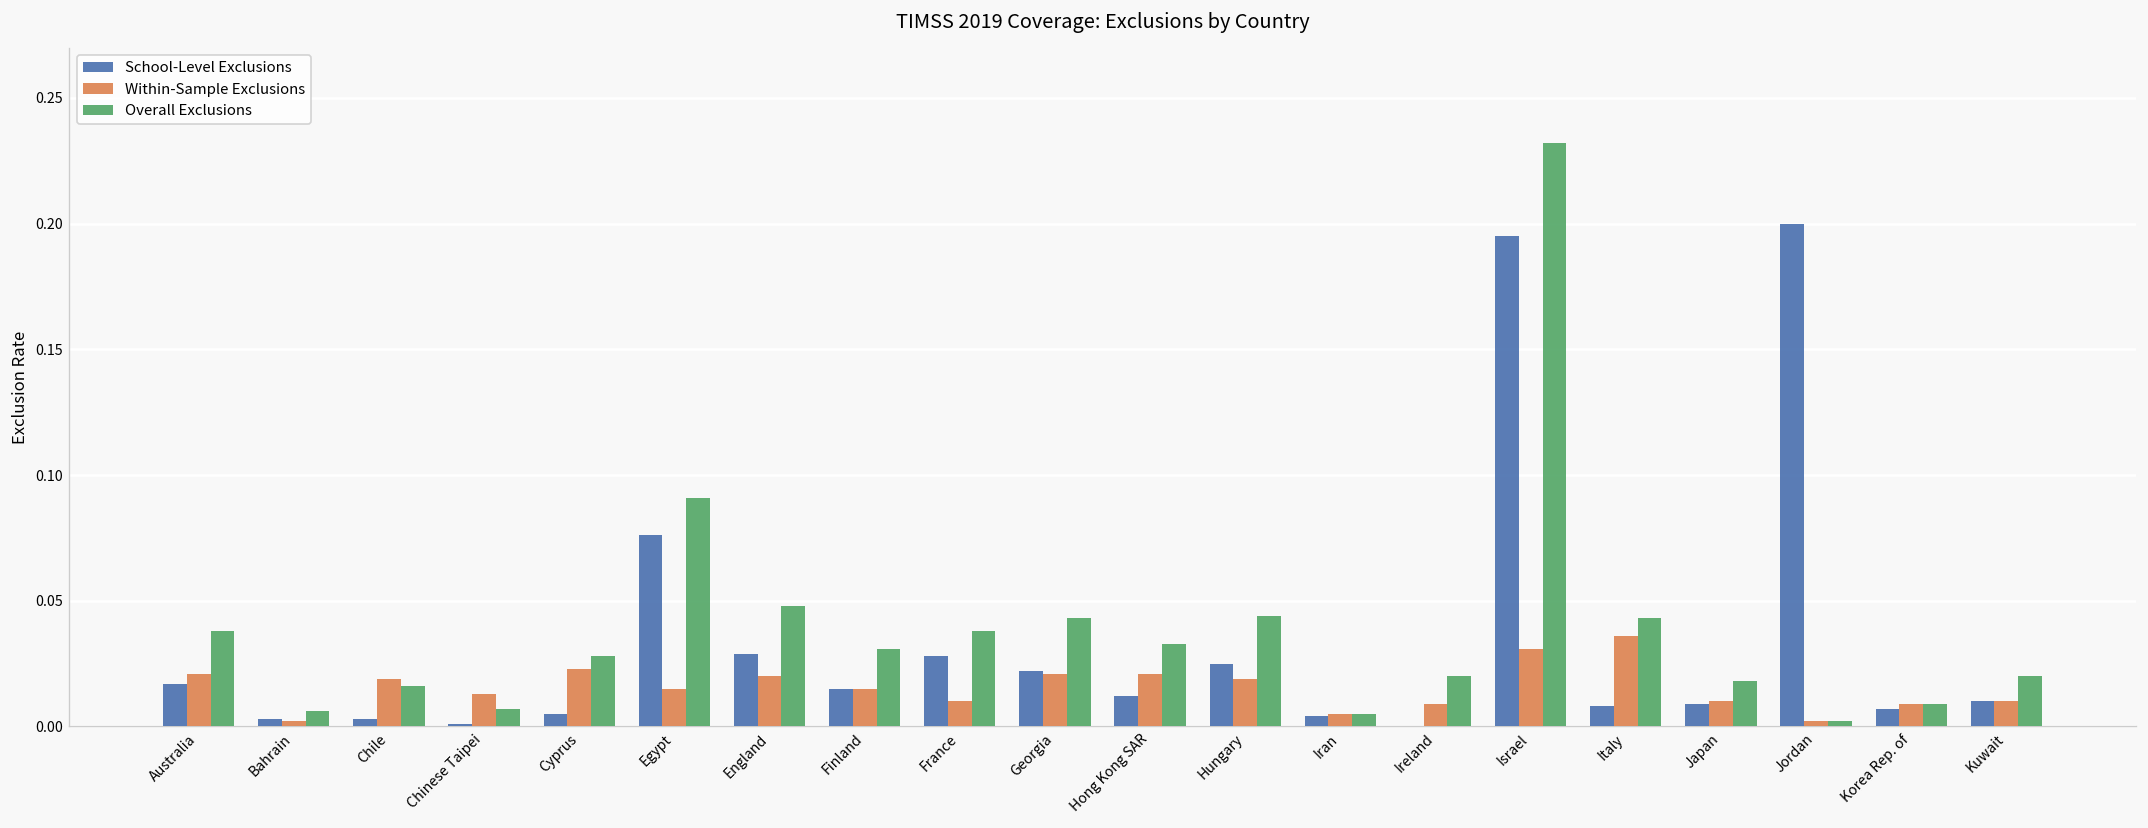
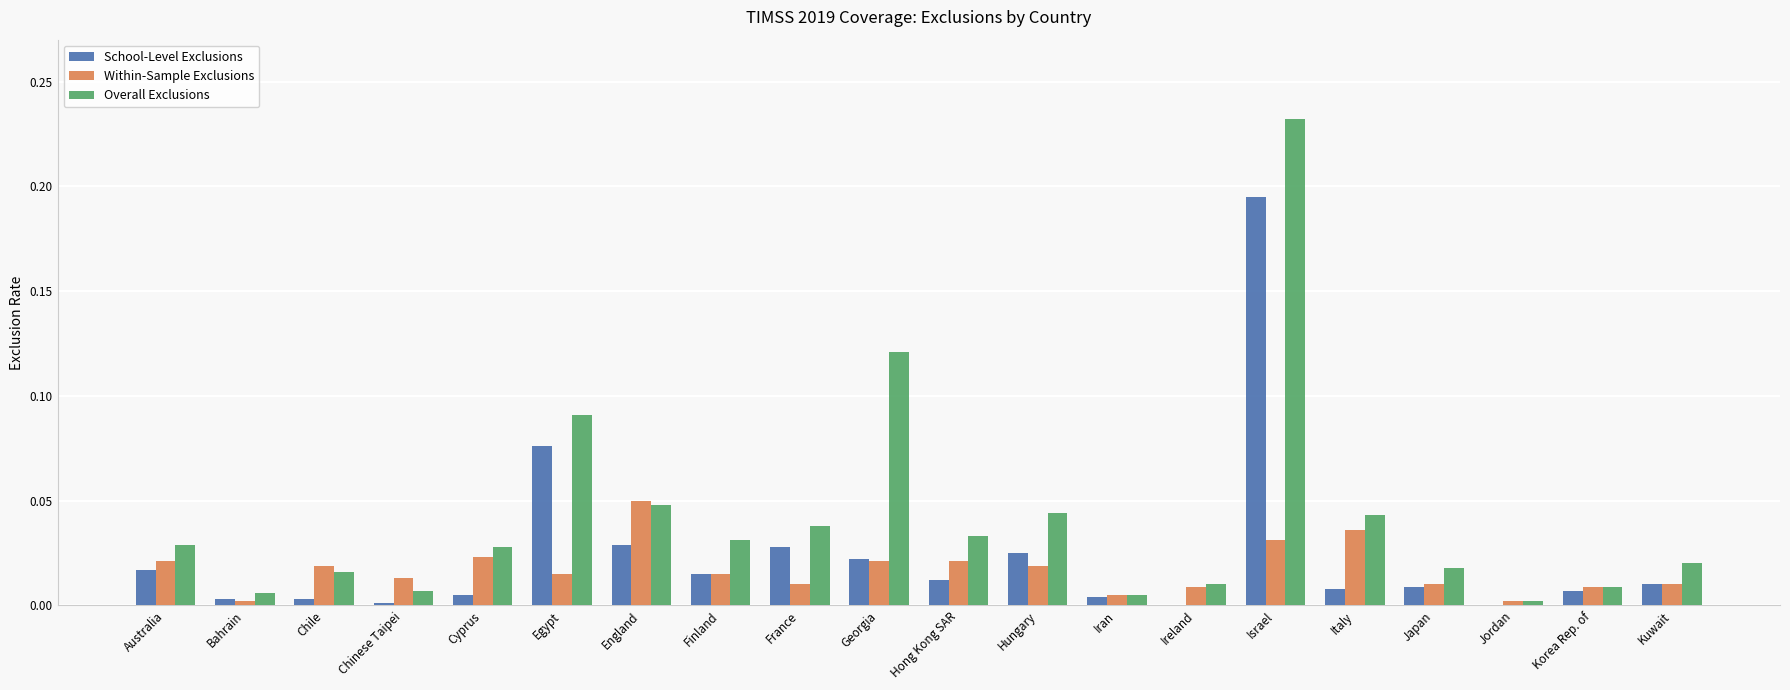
  {
    "School-Level Exclusions": {
      "Australia": 0.017,
      "Bahrain": 0.003,
      "Chile": 0.003,
      "Cyprus": 0.005,
      "Egypt": 0.076,
      "England": 0.029,
      "Finland": 0.015,
      "France": 0.028,
      "Georgia": 0.022,
      "Hong Kong SAR": 0.012,
      "Hungary": 0.025,
      "Iran": 0.004,
      "Ireland": 0.0,
      "Israel": 0.195,
      "Italy": 0.008,
      "Japan": 0.009,
-     "Jordan": 0.2,
+     "Jordan": 0.0,
      "Korea Rep. of": 0.007,
      "Kuwait": 0.010
    },
    "Within-Sample Exclusions": {
      "Australia": 0.02,
      "Bahrain": 0.002,
      "Chile": 0.02,
      "Chinese Taipei": 0.013,
      "Cyprus": 0.023,
      "Egypt": 0.015,
-     "England": 0.02,
+     "England": 0.05,
      "Finland": 0.015,
      "France": 0.01,
      "Georgia": 0.02,
      "Hong Kong SAR": 0.02,
      "Hungary": 0.02,
      "Iran": 0.005,
      "Ireland": 0.01,
      "Israel": 0.03,
      "Italy": 0.036,
      "Japan": 0.01,
      "Jordan": 0.002,
      "Korea Rep. of": 0.01,
      "Kuwait": 0.01
    },
    "Overall Exclusions": {
-     "Australia": 0.038,
+     "Australia": 0.029,
      "Bahrain": 0.006,
      "Chile": 0.016,
      "Chinese Taipei": 0.007,
      "Cyprus": 0.028,
      "Egypt": 0.091,
      "England": 0.048,
      "Finland": 0.031,
      "France": 0.038,
-     "Georgia": 0.043,
+     "Georgia": 0.121,
      "Hong Kong SAR": 0.033,
      "Hungary": 0.044,
      "Iran": 0.005,
-     "Ireland": 0.02,
+     "Ireland": 0.01,
      "Israel": 0.232,
      "Italy": 0.043,
      "Japan": 0.018,
      "Jordan": 0.002,
      "Korea Rep. of": 0.009,
      "Kuwait": 0.020
    }
  }
